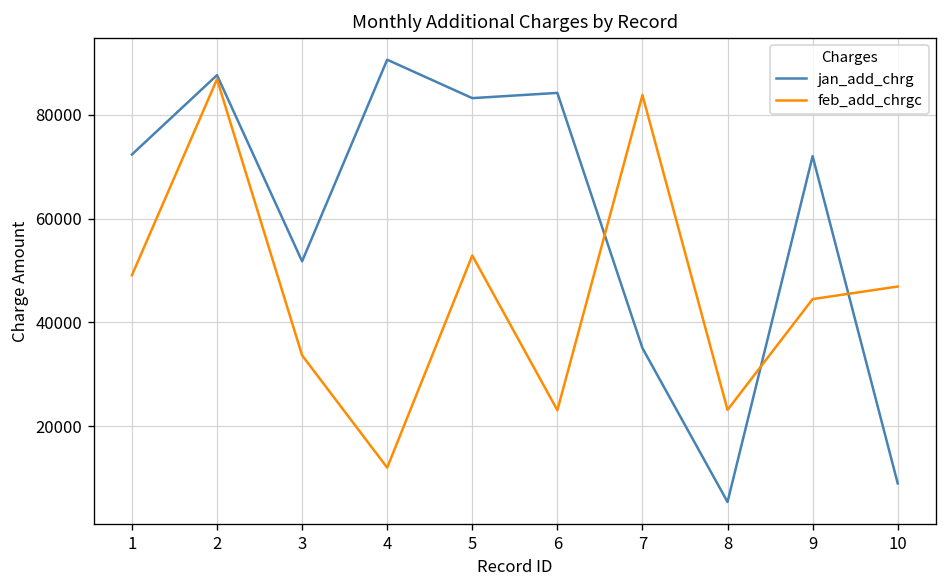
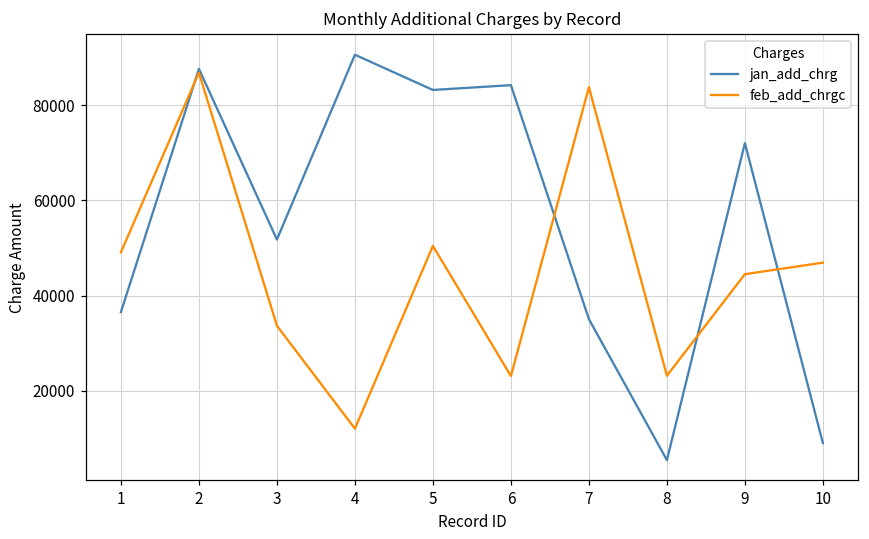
  {
    "jan_add_chrg": {
-     "1": 72000,
+     "1": 37000,
      "2": 88000,
      "3": 52000,
      "4": 91000,
      "5": 83000,
      "6": 84000,
      "7": 35000,
      "8": 5000,
      "9": 72000,
      "10": 9000
    },
    "feb_add_chrgc": {
      "1": 49000,
      "2": 87000,
      "3": 34000,
      "4": 12000,
-     "5": 53000,
+     "5": 50000,
      "6": 23000,
      "7": 84000,
      "8": 23000,
      "9": 44000,
      "10": 47000
    }
  }
